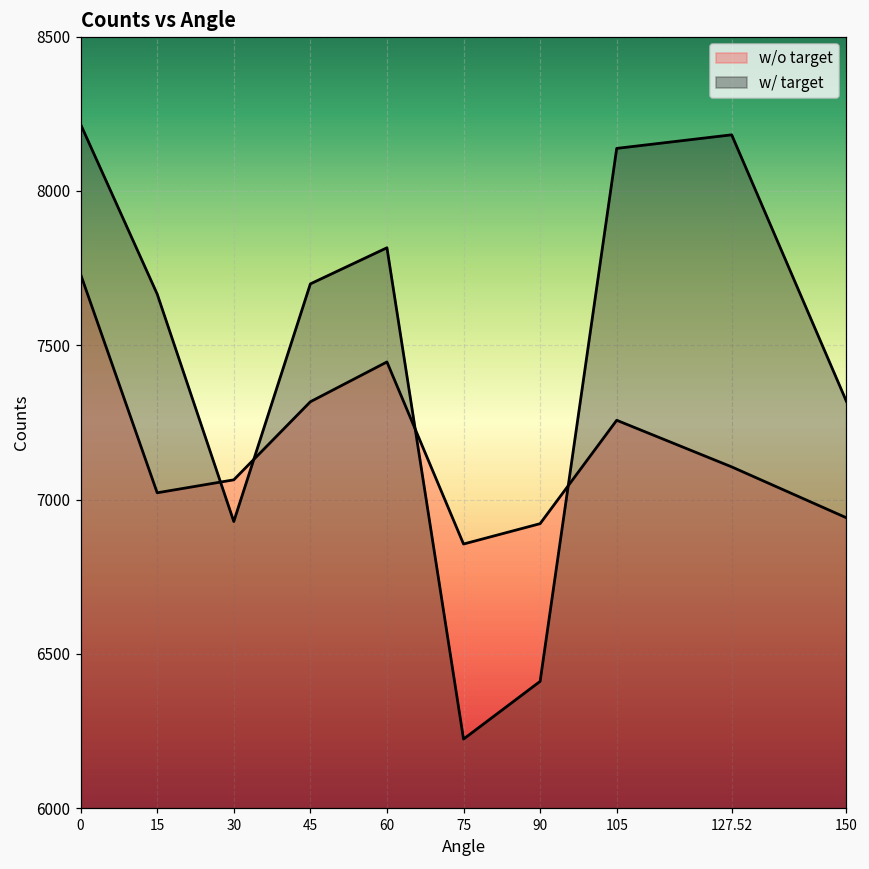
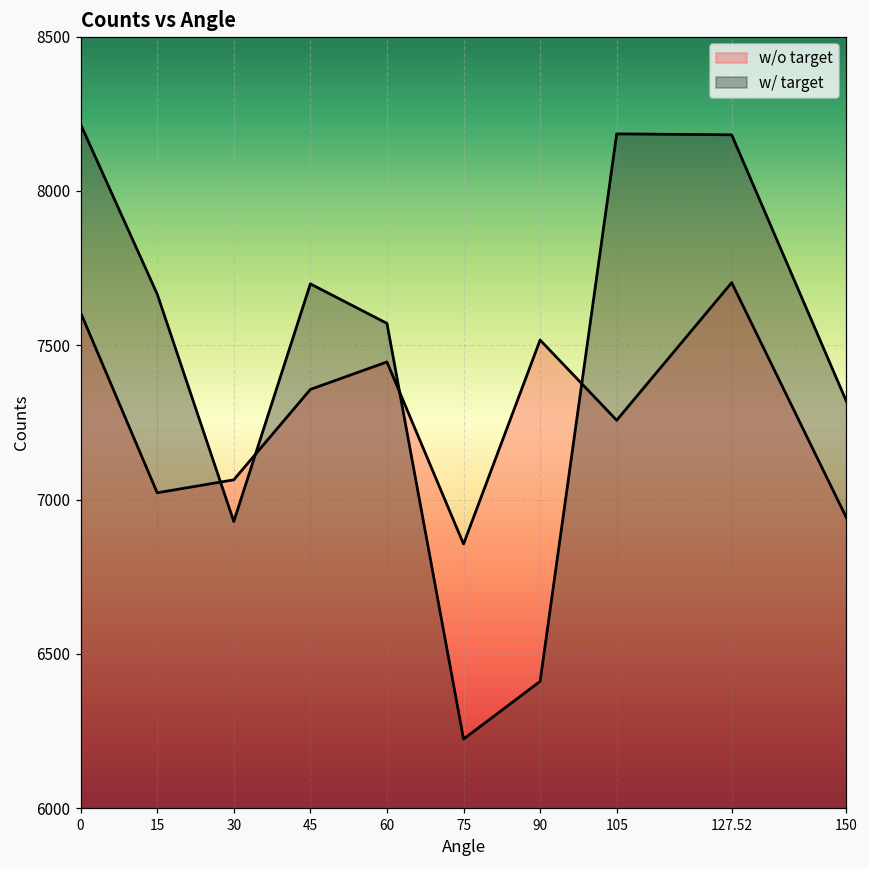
  {
    "w/o target": {
-     "0": 7730,
+     "0": 7610,
      "15": 7020,
      "30": 7060,
-     "45": 7320,
+     "45": 7360,
      "60": 7450,
      "75": 6860,
-     "90": 6920,
+     "90": 7520,
      "105": 7260,
-     "127.52": 7110,
+     "127.52": 7700,
      "150": 6940
    },
    "w/ target": {
      "0": 8220,
      "15": 7670,
      "30": 6930,
      "45": 7700,
-     "60": 7820,
+     "60": 7570,
      "75": 6220,
      "90": 6410,
-     "105": 8140,
+     "105": 8190,
      "127.52": 8180,
      "150": 7320
    }
  }
